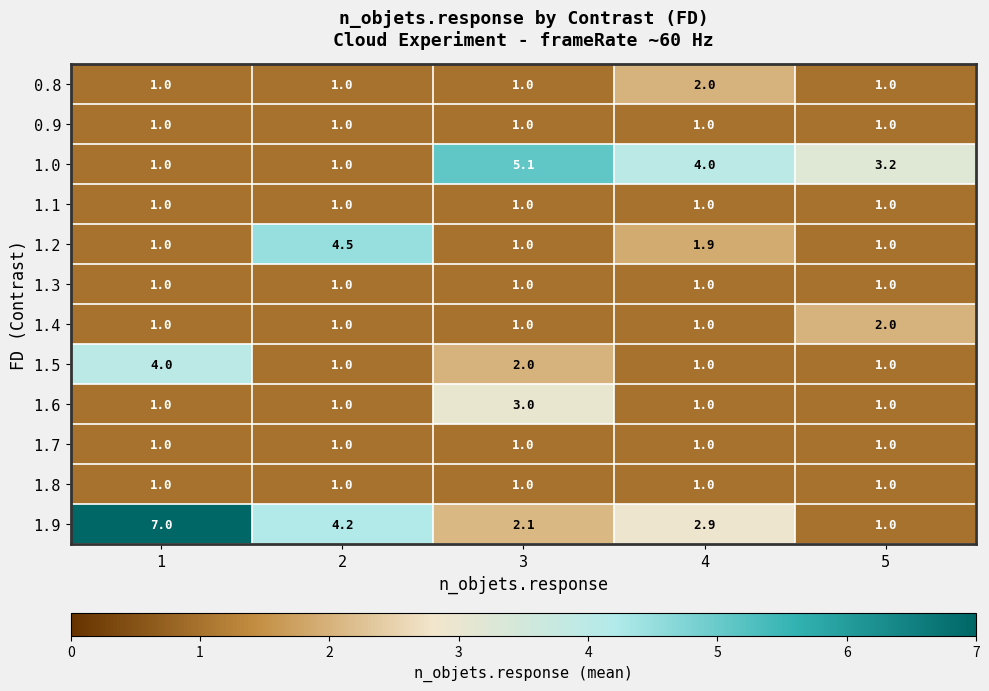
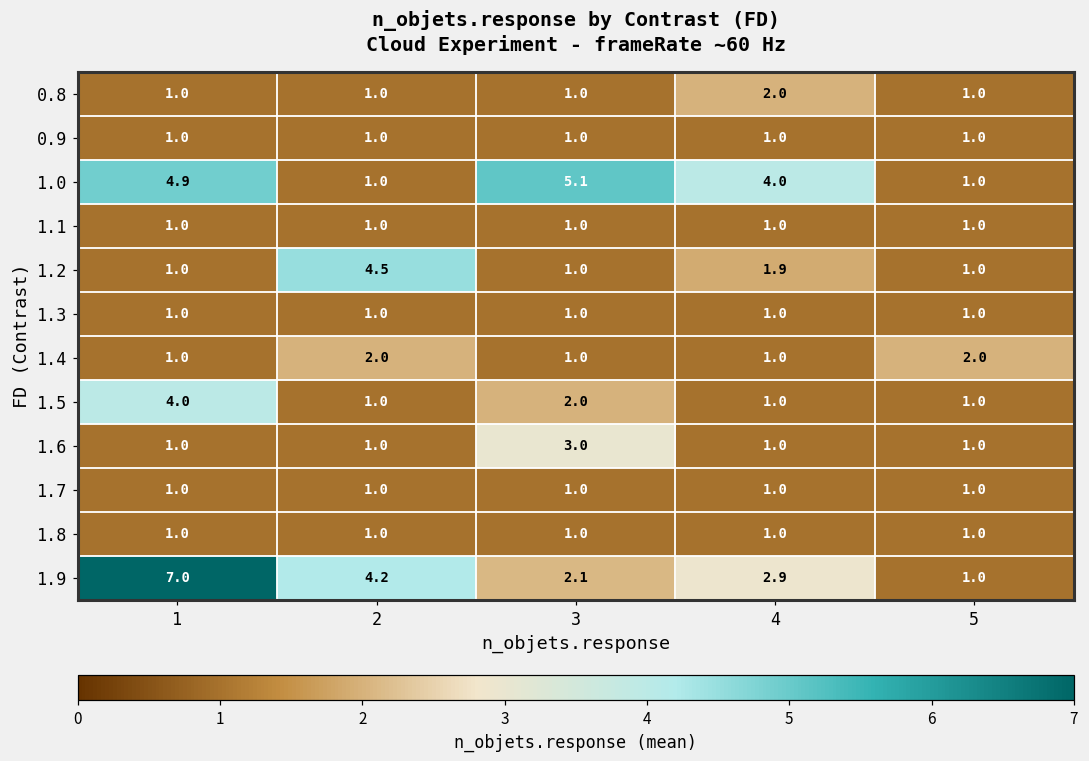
  {
    "0.8": {
      "1": 1.0,
      "2": 1.0,
      "3": 1.0,
      "4": 2.0,
      "5": 1.0
    },
    "0.9": {
      "1": 1.0,
      "2": 1.0,
      "3": 1.0,
      "4": 1.0,
      "5": 1.0
    },
    "1.0": {
-     "1": 1.0,
+     "1": 4.9,
      "2": 1.0,
      "3": 5.1,
      "4": 4.0,
-     "5": 3.2
+     "5": 1.0
    },
    "1.1": {
      "1": 1.0,
      "2": 1.0,
      "3": 1.0,
      "4": 1.0,
      "5": 1.0
    },
    "1.2": {
      "1": 1.0,
      "2": 4.5,
      "3": 1.0,
      "4": 1.9,
      "5": 1.0
    },
    "1.3": {
      "1": 1.0,
      "2": 1.0,
      "3": 1.0,
      "4": 1.0,
      "5": 1.0
    },
    "1.4": {
      "1": 1.0,
-     "2": 1.0,
+     "2": 2.0,
      "3": 1.0,
      "4": 1.0,
      "5": 2.0
    },
    "1.5": {
      "1": 4.0,
      "2": 1.0,
      "3": 2.0,
      "4": 1.0,
      "5": 1.0
    },
    "1.6": {
      "1": 1.0,
      "2": 1.0,
      "3": 3.0,
      "4": 1.0,
      "5": 1.0
    },
    "1.7": {
      "1": 1.0,
      "2": 1.0,
      "3": 1.0,
      "4": 1.0,
      "5": 1.0
    },
    "1.8": {
      "1": 1.0,
      "2": 1.0,
      "3": 1.0,
      "4": 1.0,
      "5": 1.0
    },
    "1.9": {
      "1": 7.0,
      "2": 4.2,
      "3": 2.1,
      "4": 2.9,
      "5": 1.0
    }
  }
